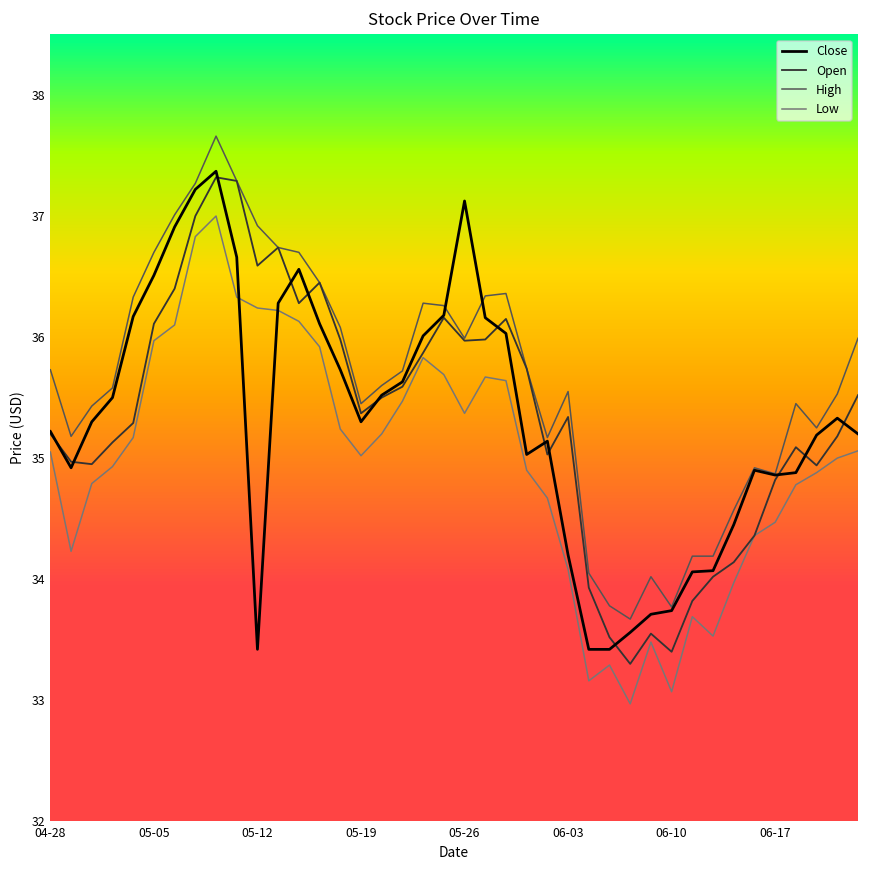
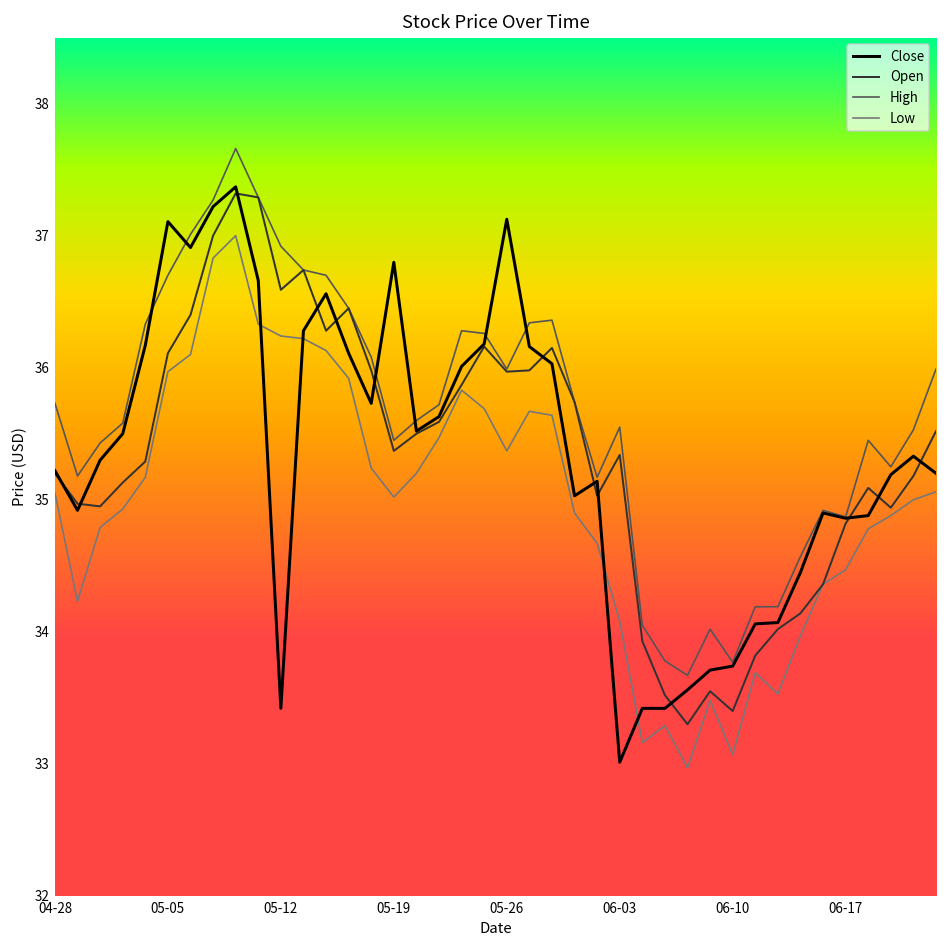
  {
    "Close": {
-     "05-05": 36.51,
+     "05-05": 37.11,
      "05-12": 33.42,
-     "05-19": 35.30,
+     "05-19": 36.80,
      "05-26": 37.12,
-     "06-03": 34.20,
+     "06-03": 33.01,
      "06-10": 33.74
    }
  }
